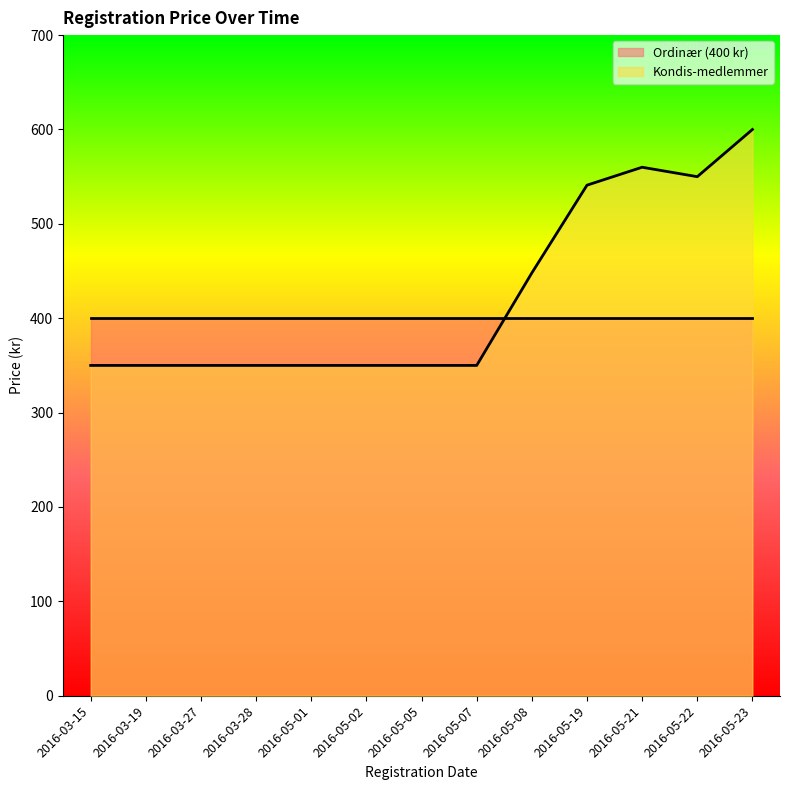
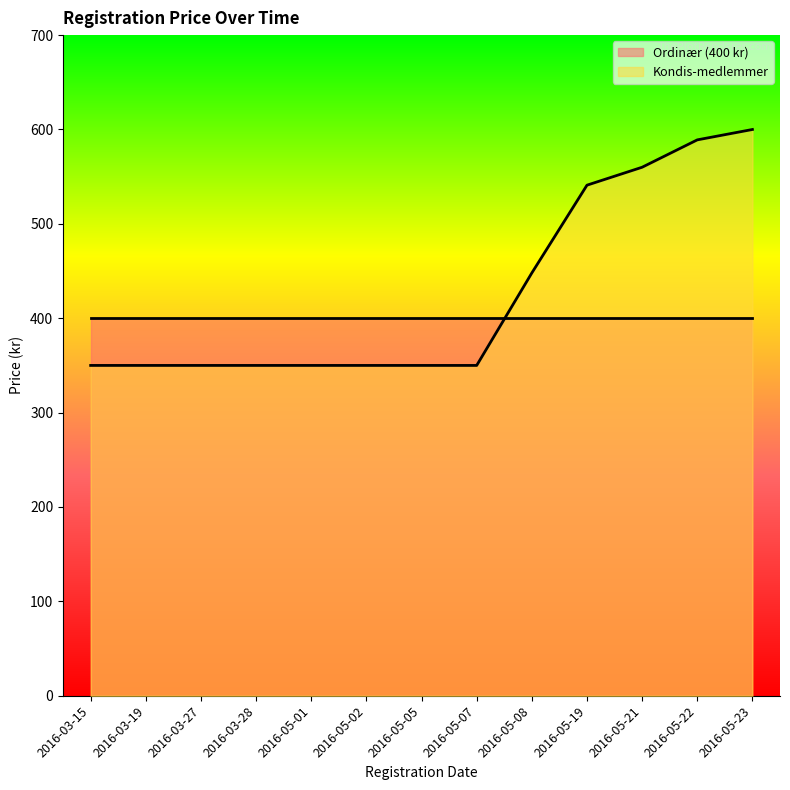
  {
    "Ordinær (400 kr)": {
      "2016-03-15": 400,
      "2016-03-19": 400,
      "2016-03-27": 400,
      "2016-03-28": 400,
      "2016-05-01": 400,
      "2016-05-02": 400,
      "2016-05-05": 400,
      "2016-05-07": 400,
      "2016-05-08": 400,
      "2016-05-19": 400,
      "2016-05-21": 400,
      "2016-05-22": 400,
      "2016-05-23": 400
    },
    "Kondis-medlemmer": {
      "2016-03-15": 350,
      "2016-03-19": 350,
      "2016-03-27": 350,
      "2016-03-28": 350,
      "2016-05-01": 350,
      "2016-05-02": 350,
      "2016-05-05": 350,
      "2016-05-07": 350,
      "2016-05-08": 450,
      "2016-05-19": 540,
      "2016-05-21": 560,
-     "2016-05-22": 550,
+     "2016-05-22": 590,
      "2016-05-23": 600
    }
  }
